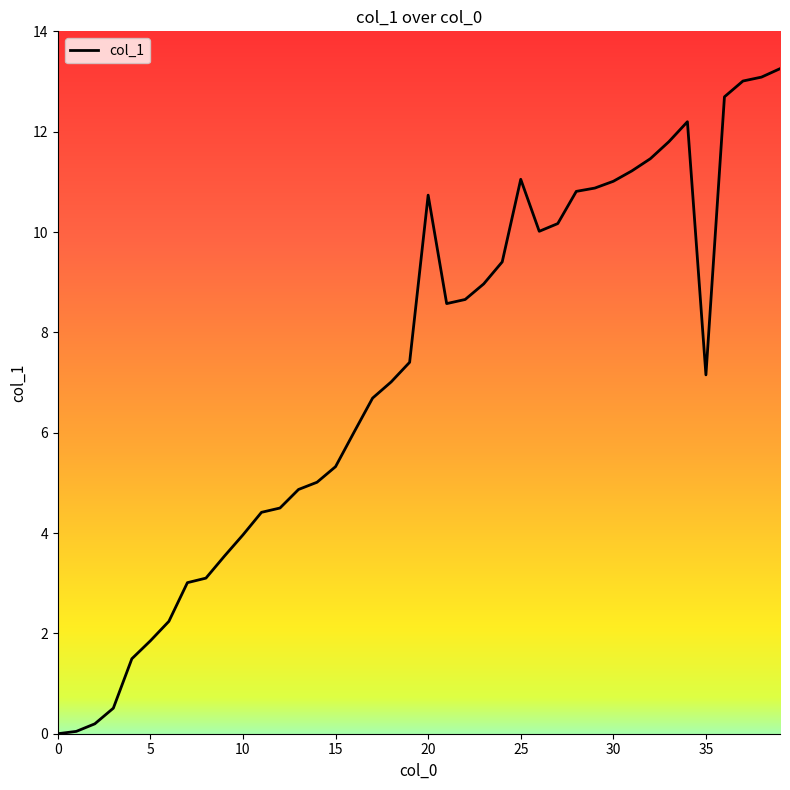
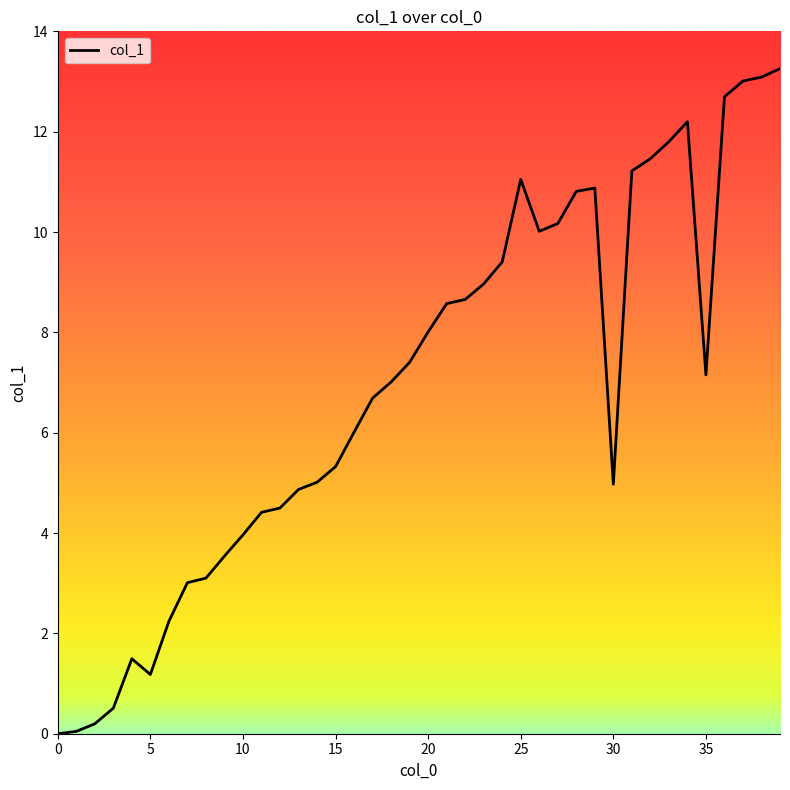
  {
    "0": 0.0,
-   "5": 1.9,
+   "5": 1.2,
    "10": 4.0,
    "15": 5.3,
-   "20": 10.7,
+   "20": 8.0,
    "25": 11.1,
-   "30": 11.0,
+   "30": 5.0,
    "35": 7.2
  }
